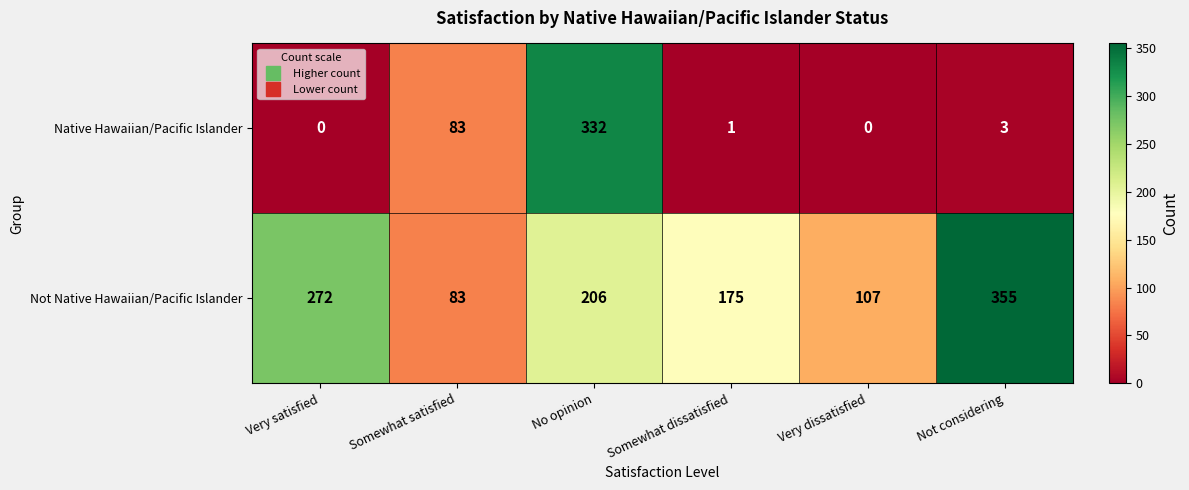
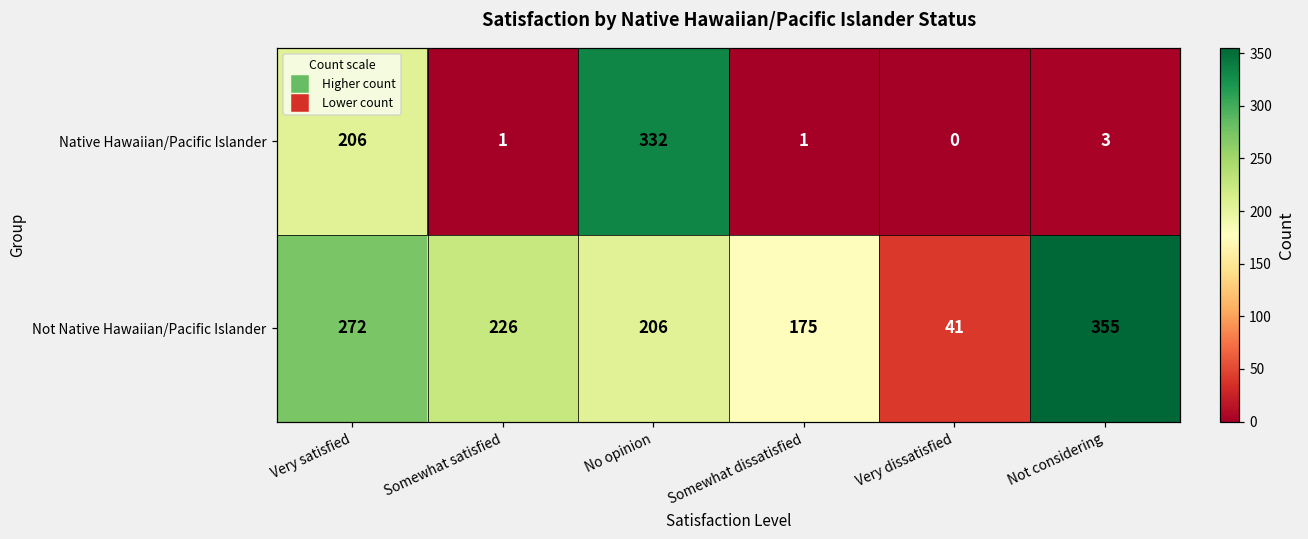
  {
    "Native Hawaiian/Pacific Islander": {
-     "Very satisfied": 0,
-     "Somewhat satisfied": 83,
+     "Very satisfied": 206,
+     "Somewhat satisfied": 1,
      "No opinion": 332,
      "Somewhat dissatisfied": 1,
      "Very dissatisfied": 0,
      "Not considering": 3
    },
    "Not Native Hawaiian/Pacific Islander": {
      "Very satisfied": 272,
-     "Somewhat satisfied": 83,
+     "Somewhat satisfied": 226,
      "No opinion": 206,
      "Somewhat dissatisfied": 175,
-     "Very dissatisfied": 107,
+     "Very dissatisfied": 41,
      "Not considering": 355
    }
  }
